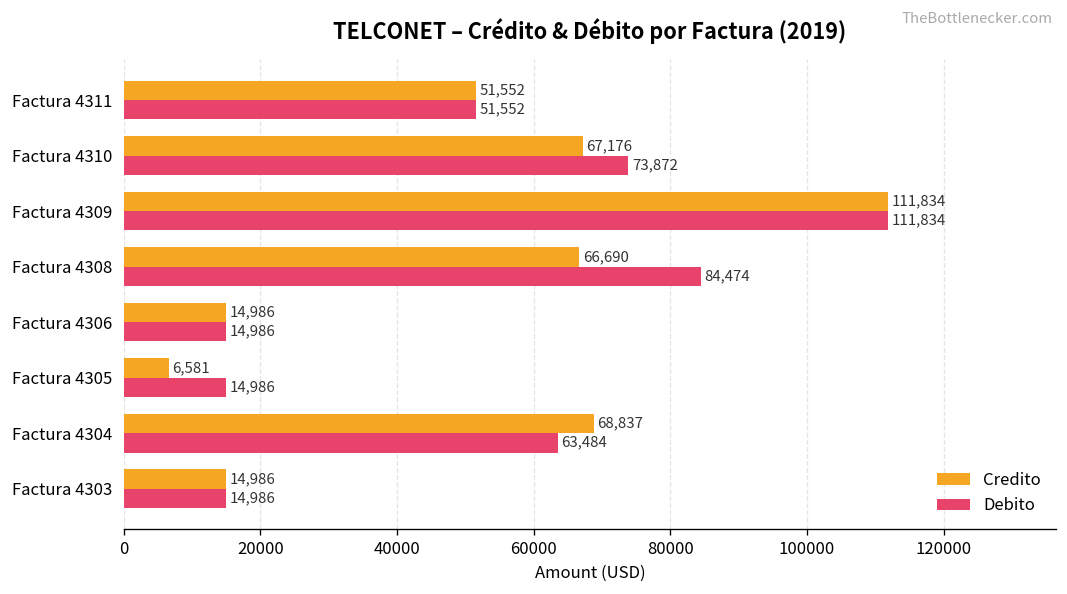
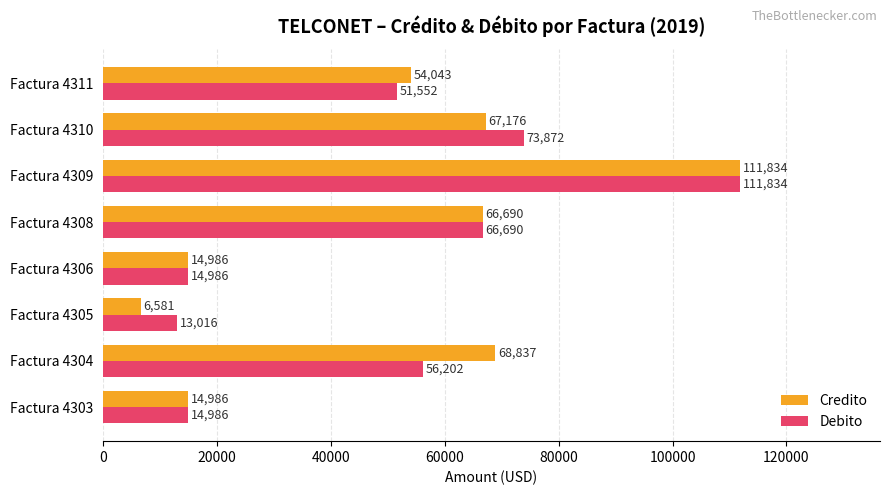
  {
    "Credito": {
-     "Factura 4311": "51,552",
+     "Factura 4311": "54,043",
      "Factura 4310": "67,176",
      "Factura 4309": "111,834",
      "Factura 4308": "66,690",
      "Factura 4306": "14,986",
      "Factura 4305": "6,581",
      "Factura 4304": "68,837",
      "Factura 4303": "14,986"
    },
    "Debito": {
      "Factura 4311": "51,552",
      "Factura 4310": "73,872",
      "Factura 4309": "111,834",
-     "Factura 4308": "84,474",
+     "Factura 4308": "66,690",
      "Factura 4306": "14,986",
-     "Factura 4305": "14,986",
-     "Factura 4304": "63,484",
+     "Factura 4305": "13,016",
+     "Factura 4304": "56,202",
      "Factura 4303": "14,986"
    }
  }
